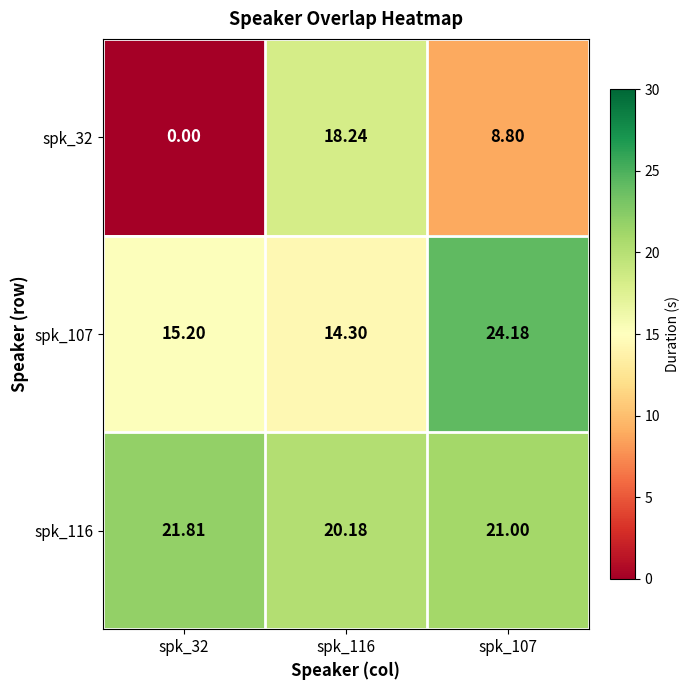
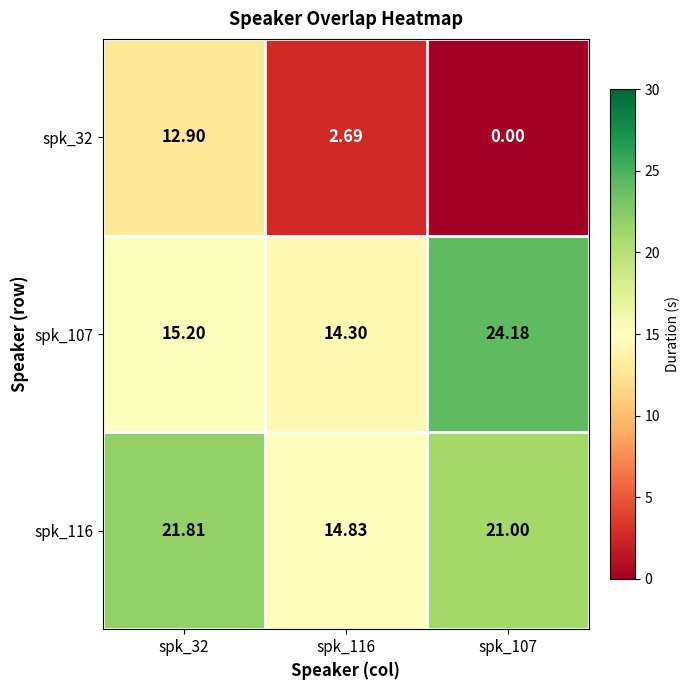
  {
    "spk_32": {
-     "spk_32": 0.00,
-     "spk_116": 18.24,
-     "spk_107": 8.80
+     "spk_32": 12.90,
+     "spk_116": 2.69,
+     "spk_107": 0.00
    },
    "spk_107": {
      "spk_32": 15.20,
      "spk_116": 14.30,
      "spk_107": 24.18
    },
    "spk_116": {
      "spk_32": 21.81,
-     "spk_116": 20.18,
+     "spk_116": 14.83,
      "spk_107": 21.00
    }
  }
